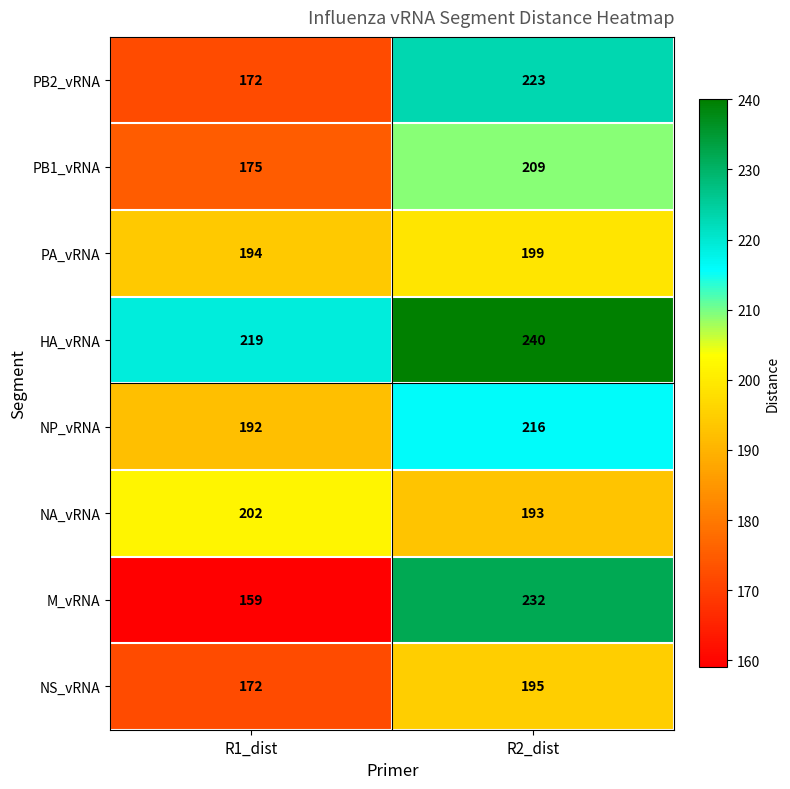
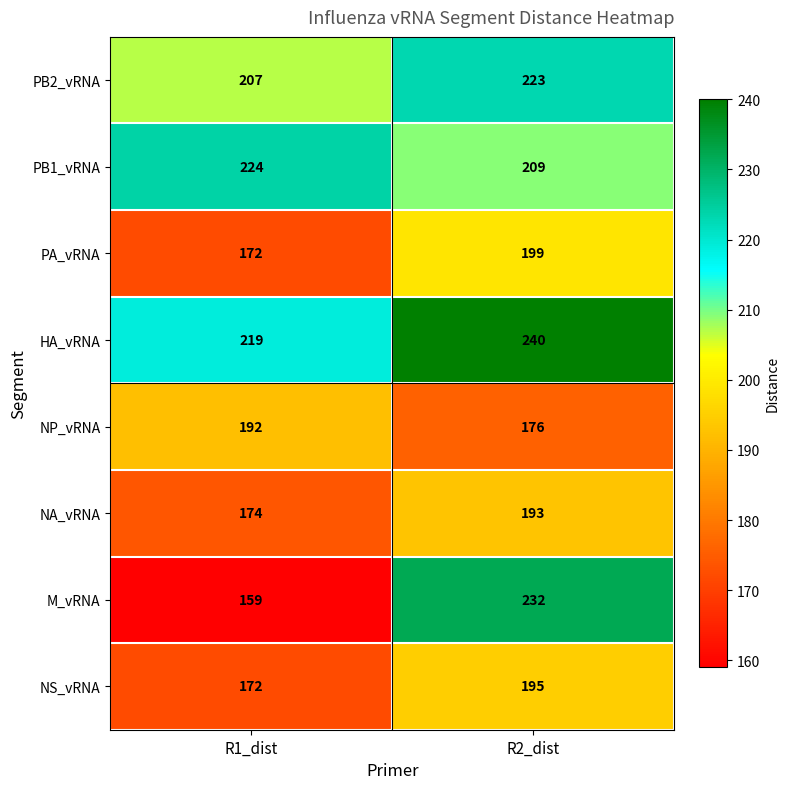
  {
    "PB2_vRNA": {
-     "R1_dist": 172,
+     "R1_dist": 207,
      "R2_dist": 223
    },
    "PB1_vRNA": {
-     "R1_dist": 175,
+     "R1_dist": 224,
      "R2_dist": 209
    },
    "PA_vRNA": {
-     "R1_dist": 194,
+     "R1_dist": 172,
      "R2_dist": 199
    },
    "HA_vRNA": {
      "R1_dist": 219,
      "R2_dist": 240
    },
    "NP_vRNA": {
      "R1_dist": 192,
-     "R2_dist": 216
+     "R2_dist": 176
    },
    "NA_vRNA": {
-     "R1_dist": 202,
+     "R1_dist": 174,
      "R2_dist": 193
    },
    "M_vRNA": {
      "R1_dist": 159,
      "R2_dist": 232
    },
    "NS_vRNA": {
      "R1_dist": 172,
      "R2_dist": 195
    }
  }
